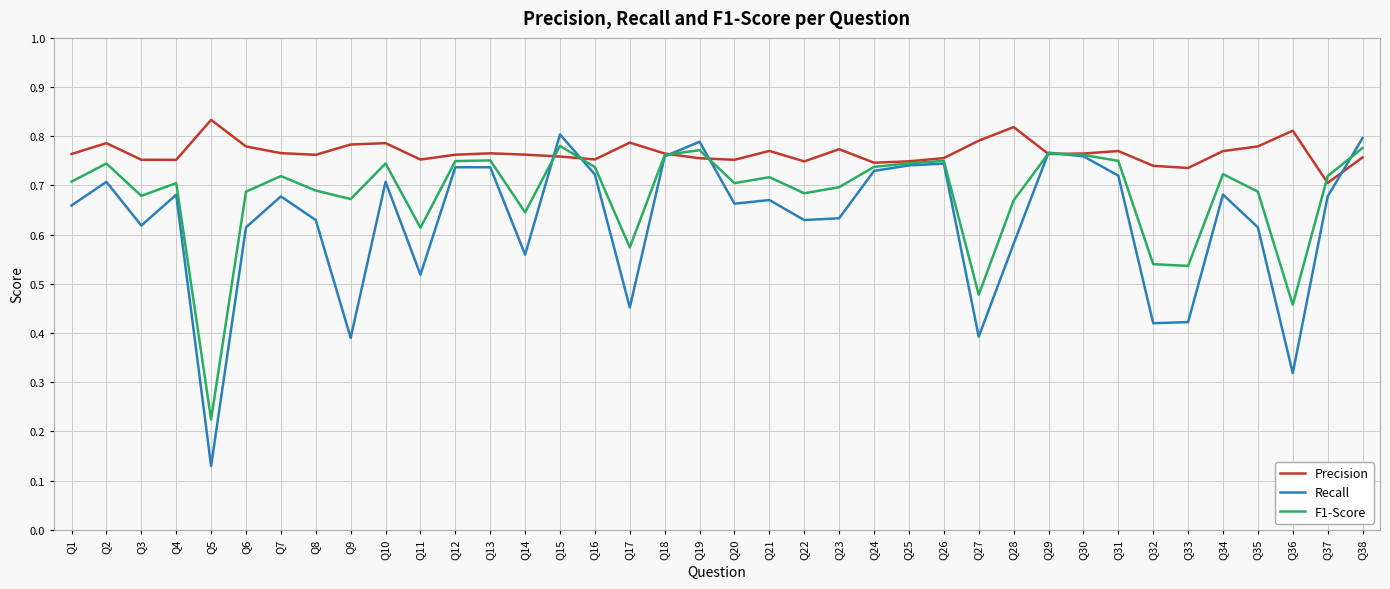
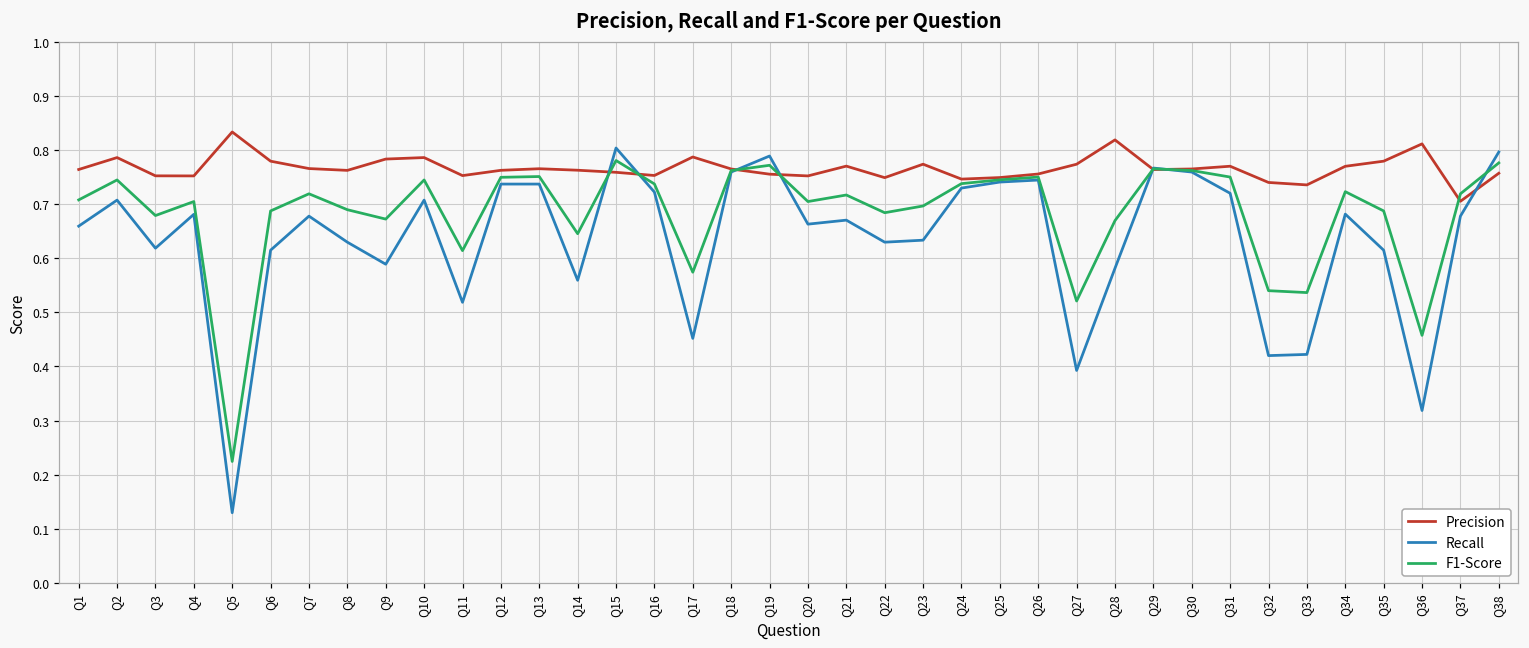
  {
    "Precision": {
      "Q1": 0.76,
      "Q2": 0.79,
      "Q3": 0.75,
      "Q4": 0.75,
      "Q5": 0.83,
      "Q6": 0.78,
      "Q7": 0.77,
      "Q8": 0.76,
      "Q9": 0.78,
      "Q10": 0.79,
      "Q11": 0.75,
      "Q12": 0.76,
      "Q13": 0.77,
      "Q14": 0.76,
      "Q15": 0.76,
      "Q16": 0.75,
      "Q17": 0.79,
      "Q19": 0.76,
      "Q20": 0.75,
      "Q21": 0.77,
      "Q22": 0.75,
      "Q23": 0.77,
      "Q24": 0.75,
      "Q26": 0.76,
-     "Q27": 0.79,
+     "Q27": 0.77,
      "Q28": 0.82,
      "Q31": 0.77,
      "Q32": 0.74,
      "Q33": 0.74,
      "Q34": 0.77,
      "Q35": 0.78,
      "Q36": 0.81,
      "Q37": 0.71,
      "Q38": 0.76
    },
    "Recall": {
      "Q1": 0.66,
      "Q2": 0.71,
      "Q3": 0.62,
      "Q4": 0.68,
      "Q5": 0.13,
      "Q6": 0.61,
      "Q7": 0.68,
      "Q8": 0.63,
-     "Q9": 0.39,
+     "Q9": 0.59,
      "Q10": 0.71,
      "Q11": 0.52,
      "Q12": 0.74,
      "Q13": 0.74,
      "Q14": 0.56,
      "Q15": 0.80,
      "Q16": 0.72,
      "Q17": 0.45,
      "Q19": 0.79,
      "Q20": 0.66,
      "Q21": 0.67,
      "Q22": 0.63,
      "Q23": 0.63,
      "Q24": 0.73,
      "Q26": 0.74,
      "Q27": 0.39,
      "Q28": 0.58,
      "Q31": 0.72,
      "Q32": 0.42,
      "Q33": 0.42,
      "Q34": 0.68,
      "Q35": 0.61,
      "Q36": 0.32,
      "Q37": 0.68,
      "Q38": 0.80
    },
    "F1-Score": {
      "Q1": 0.71,
      "Q2": 0.74,
      "Q3": 0.68,
      "Q4": 0.70,
      "Q5": 0.22,
      "Q6": 0.69,
      "Q7": 0.72,
      "Q8": 0.69,
      "Q9": 0.67,
      "Q10": 0.74,
      "Q11": 0.61,
      "Q12": 0.75,
      "Q13": 0.75,
      "Q14": 0.65,
      "Q15": 0.78,
      "Q16": 0.74,
      "Q17": 0.57,
      "Q19": 0.77,
      "Q20": 0.70,
      "Q21": 0.72,
      "Q22": 0.68,
      "Q23": 0.70,
      "Q24": 0.74,
      "Q26": 0.75,
-     "Q27": 0.48,
+     "Q27": 0.52,
      "Q28": 0.67,
      "Q31": 0.75,
      "Q32": 0.54,
      "Q33": 0.54,
      "Q34": 0.72,
      "Q35": 0.69,
      "Q36": 0.46,
      "Q37": 0.72,
      "Q38": 0.78
    }
  }
